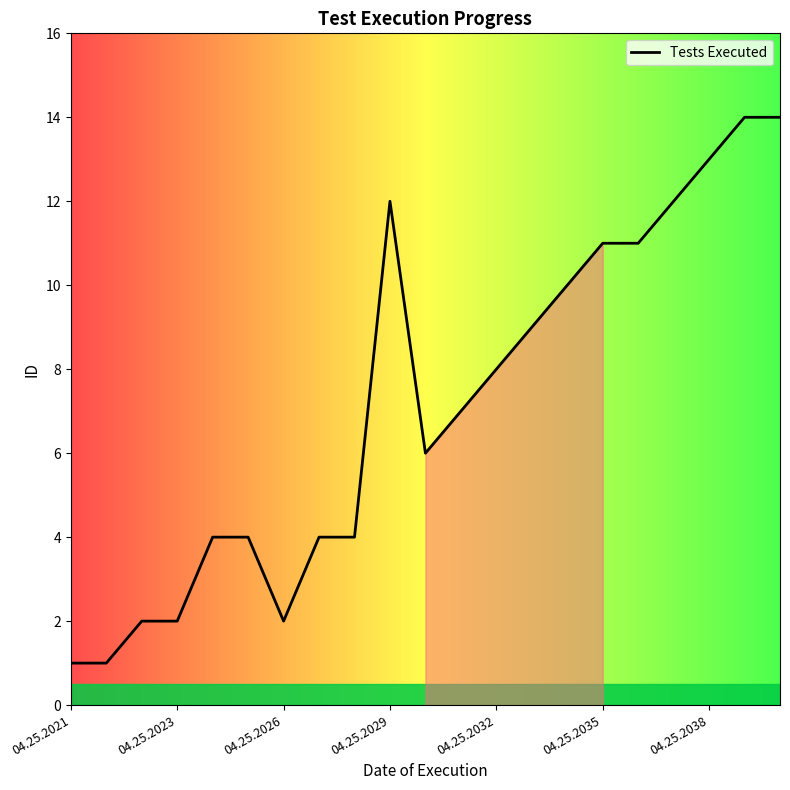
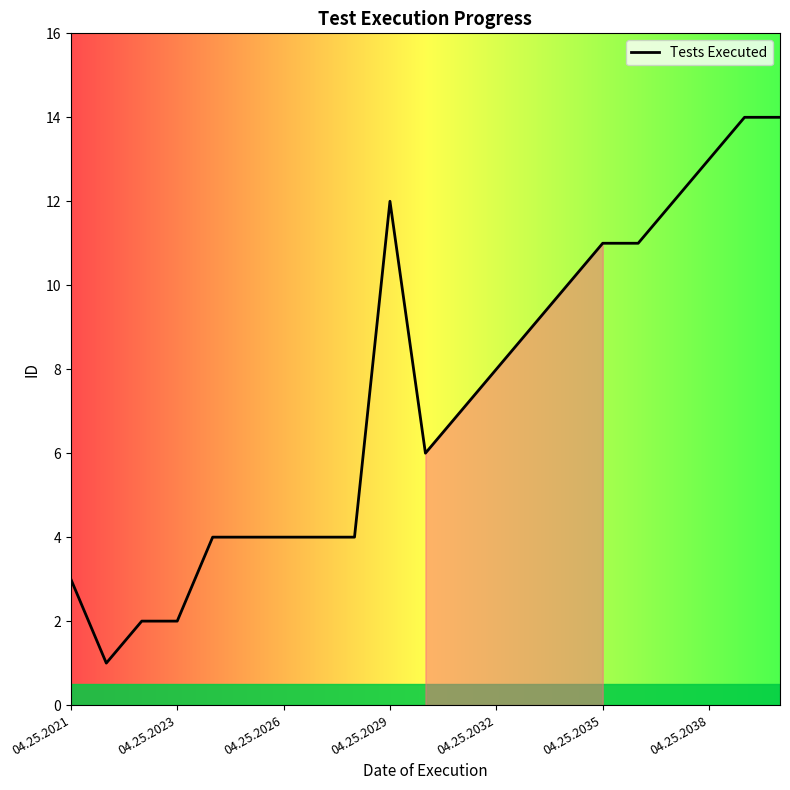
  {
    "Tests Executed": {
-     "04.25.2021": 1,
+     "04.25.2021": 3,
      "04.25.2023": 2,
-     "04.25.2026": 2,
+     "04.25.2026": 4,
      "04.25.2029": 12,
      "04.25.2038": 13
    }
  }
